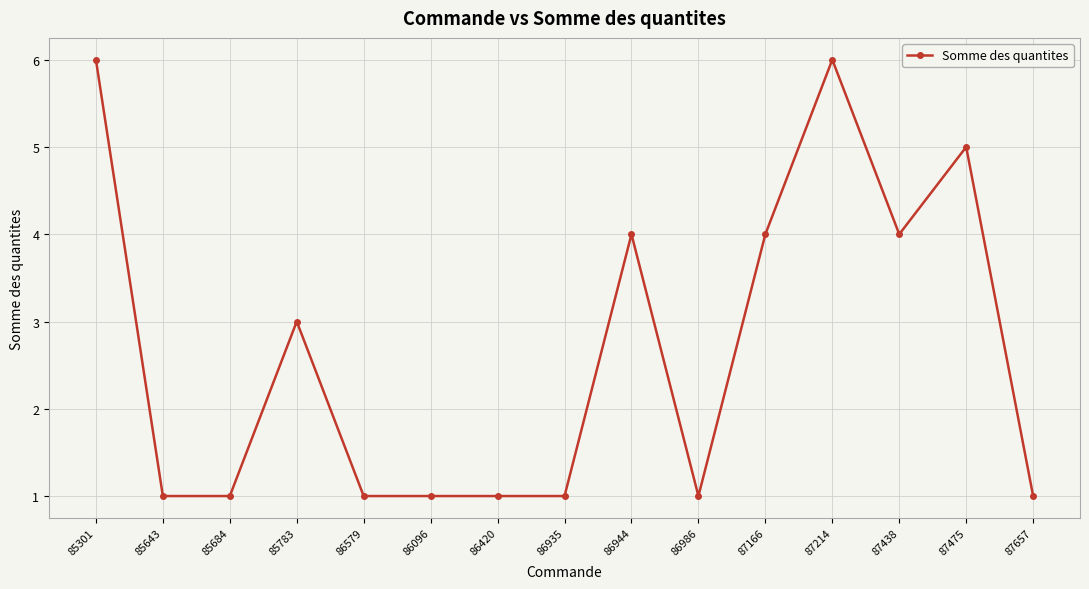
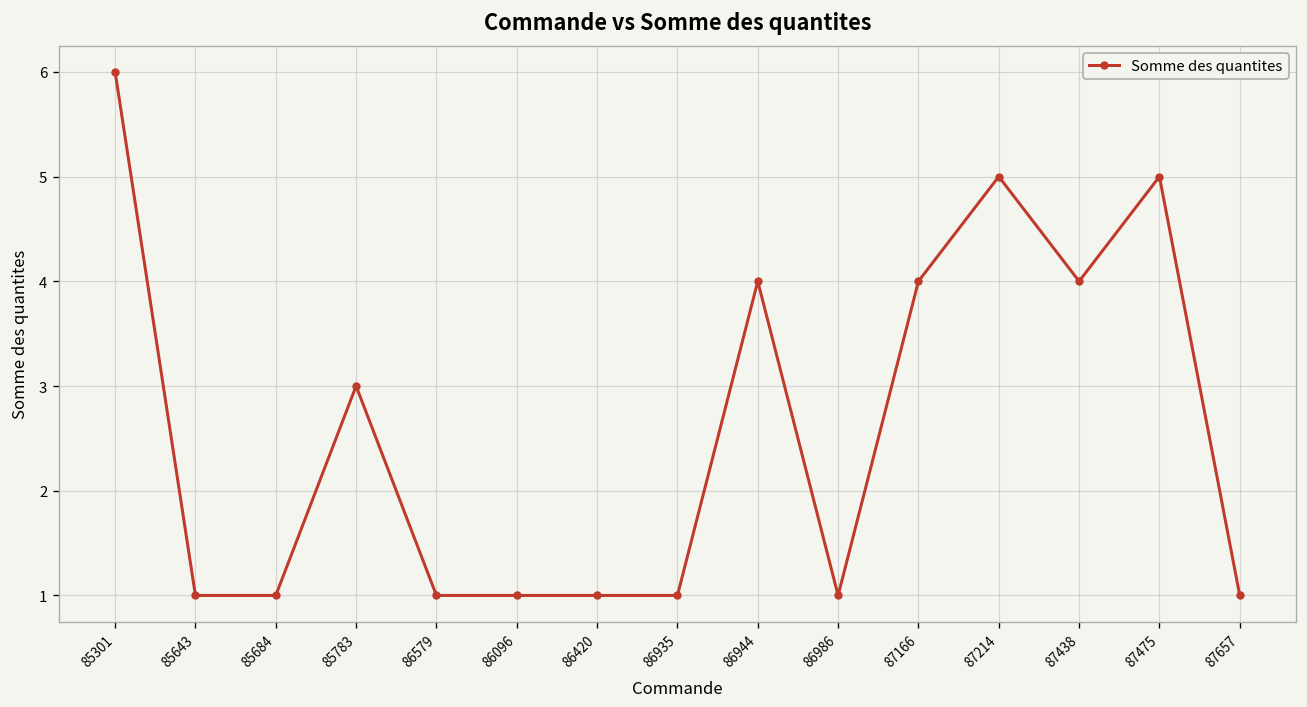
  {
    "85301": 6,
    "85643": 1,
    "85684": 1,
    "85783": 3,
    "86579": 1,
    "86096": 1,
    "86420": 1,
    "86935": 1,
    "86944": 4,
    "86986": 1,
    "87166": 4,
-   "87214": 6,
+   "87214": 5,
    "87438": 4,
    "87475": 5,
    "87657": 1
  }
